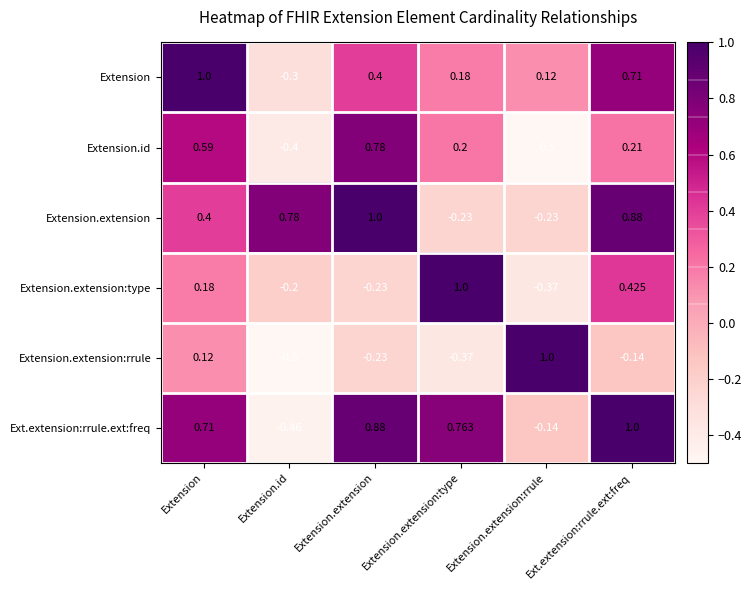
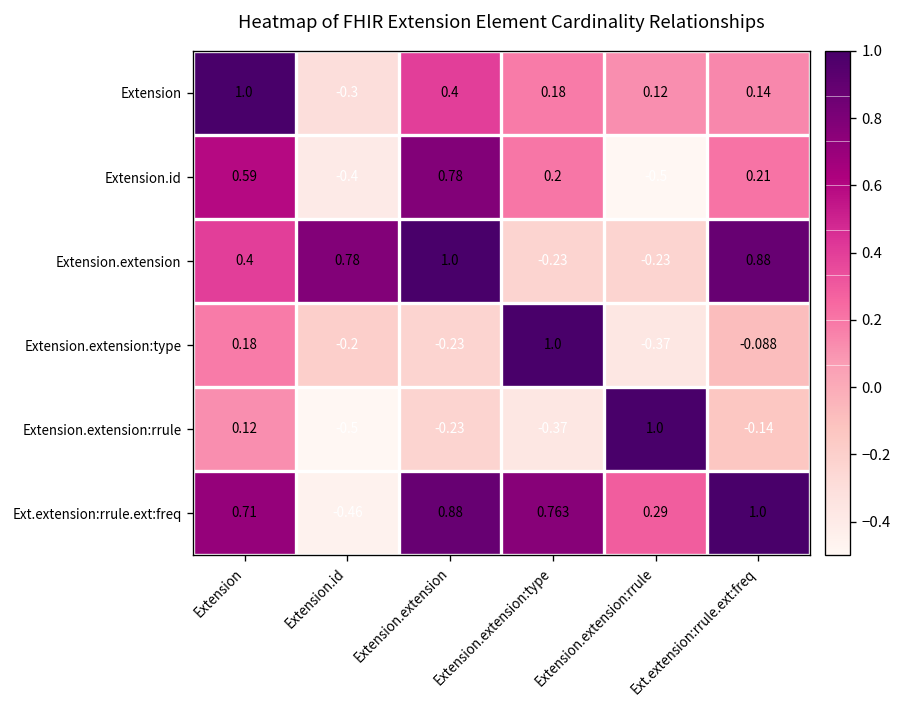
  {
    "Extension": {
      "Extension": 1.0,
      "Extension.extension": 0.4,
      "Extension.extension:type": 0.18,
      "Extension.extension:rrule": 0.12,
-     "Ext.extension:rrule.ext:freq": 0.71
+     "Ext.extension:rrule.ext:freq": 0.14
    },
    "Extension.id": {
      "Extension": 0.59,
      "Extension.extension": 0.78,
      "Extension.extension:type": 0.2,
      "Ext.extension:rrule.ext:freq": 0.21
    },
    "Extension.extension": {
      "Extension": 0.4,
      "Extension.id": 0.78,
      "Extension.extension": 1.0,
      "Ext.extension:rrule.ext:freq": 0.88
    },
    "Extension.extension:type": {
      "Extension": 0.18,
      "Extension.id": -0.2,
      "Extension.extension:type": 1.0,
-     "Ext.extension:rrule.ext:freq": 0.425
+     "Ext.extension:rrule.ext:freq": -0.088
    },
    "Extension.extension:rrule": {
      "Extension": 0.12,
      "Extension.extension:rrule": 1.0,
      "Ext.extension:rrule.ext:freq": -0.14
    },
    "Ext.extension:rrule.ext:freq": {
      "Extension": 0.71,
      "Extension.extension": 0.88,
      "Extension.extension:type": 0.763,
-     "Extension.extension:rrule": -0.14,
+     "Extension.extension:rrule": 0.29,
      "Ext.extension:rrule.ext:freq": 1.0
    }
  }
